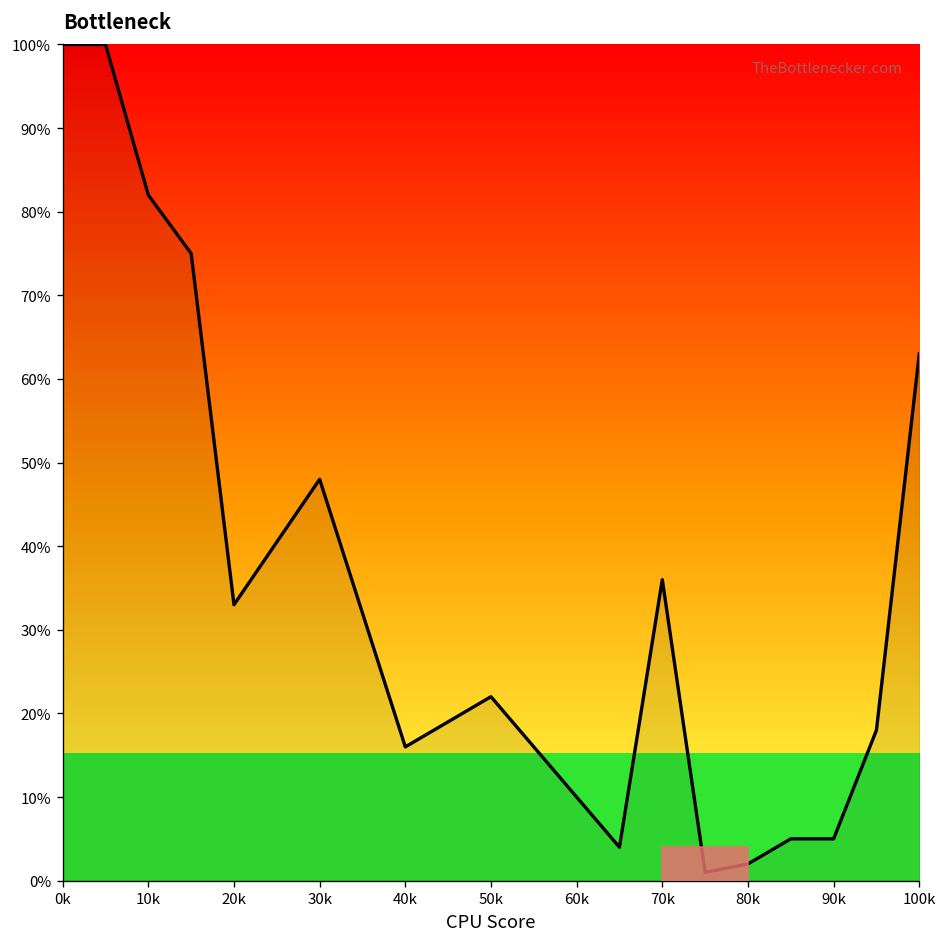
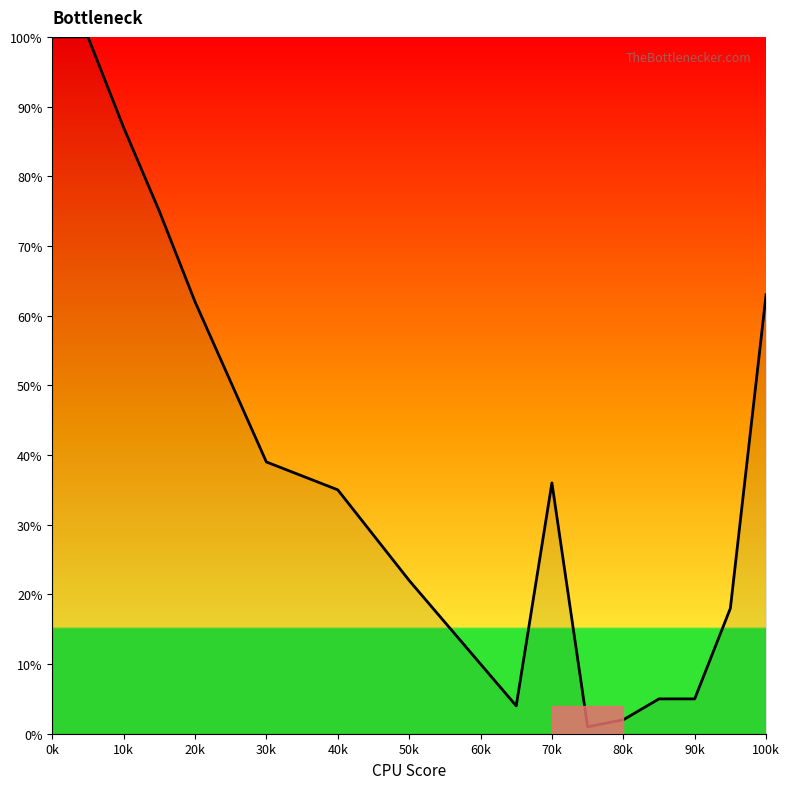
  {
    "0k": "100%",
-   "10k": "82%",
-   "20k": "33%",
-   "30k": "48%",
-   "40k": "16%",
+   "10k": "87%",
+   "20k": "62%",
+   "30k": "39%",
+   "40k": "35%",
    "50k": "22%",
    "60k": "10%",
    "70k": "36%",
    "90k": "5%",
    "100k": "63%"
  }
